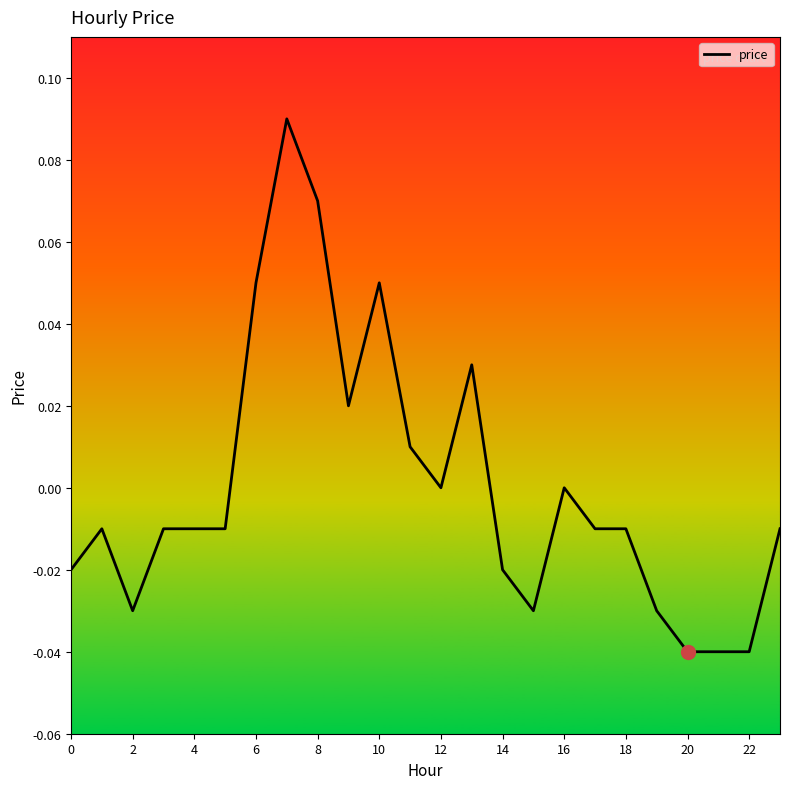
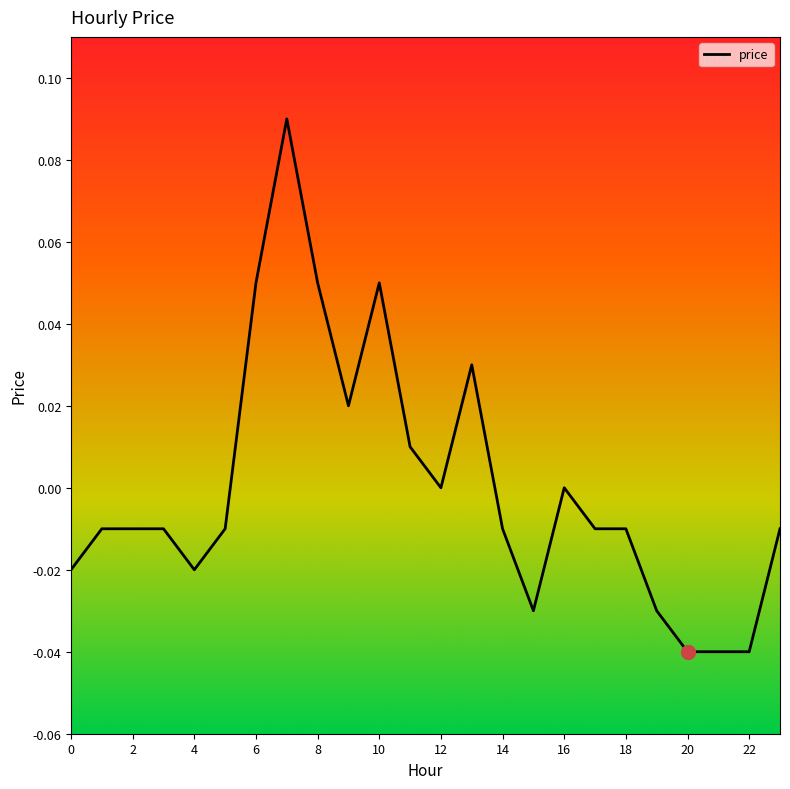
  {
    "price": {
      "0": -0.02,
-     "2": -0.03,
-     "4": -0.01,
+     "2": -0.01,
+     "4": -0.02,
      "6": 0.05,
-     "8": 0.07,
+     "8": 0.05,
      "10": 0.05,
      "12": 0.00,
-     "14": -0.02,
+     "14": -0.01,
      "16": 0.00,
      "18": -0.01,
      "22": -0.04
    }
  }
